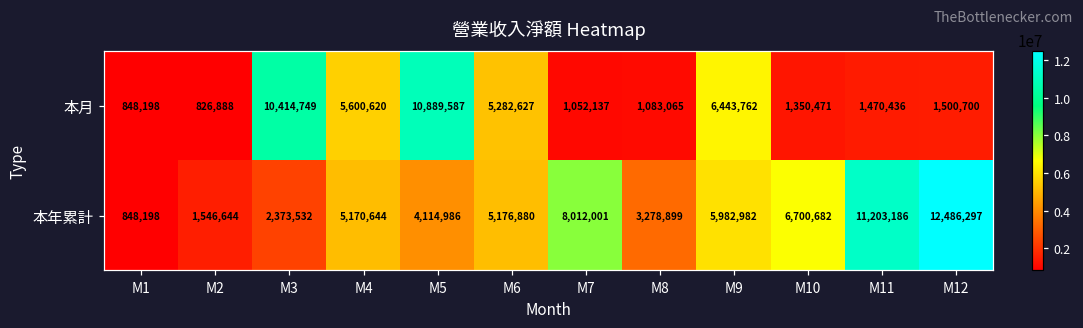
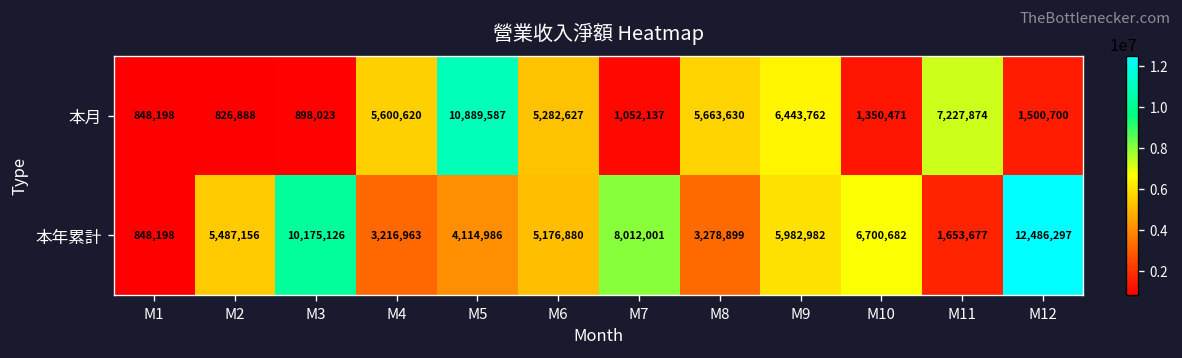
  {
    "本月": {
      "M1": "848,198",
      "M2": "826,888",
-     "M3": "10,414,749",
+     "M3": "898,023",
      "M4": "5,600,620",
      "M5": "10,889,587",
      "M6": "5,282,627",
      "M7": "1,052,137",
-     "M8": "1,083,065",
+     "M8": "5,663,630",
      "M9": "6,443,762",
      "M10": "1,350,471",
-     "M11": "1,470,436",
+     "M11": "7,227,874",
      "M12": "1,500,700"
    },
    "本年累計": {
      "M1": "848,198",
-     "M2": "1,546,644",
-     "M3": "2,373,532",
-     "M4": "5,170,644",
+     "M2": "5,487,156",
+     "M3": "10,175,126",
+     "M4": "3,216,963",
      "M5": "4,114,986",
      "M6": "5,176,880",
      "M7": "8,012,001",
      "M8": "3,278,899",
      "M9": "5,982,982",
      "M10": "6,700,682",
-     "M11": "11,203,186",
+     "M11": "1,653,677",
      "M12": "12,486,297"
    }
  }
